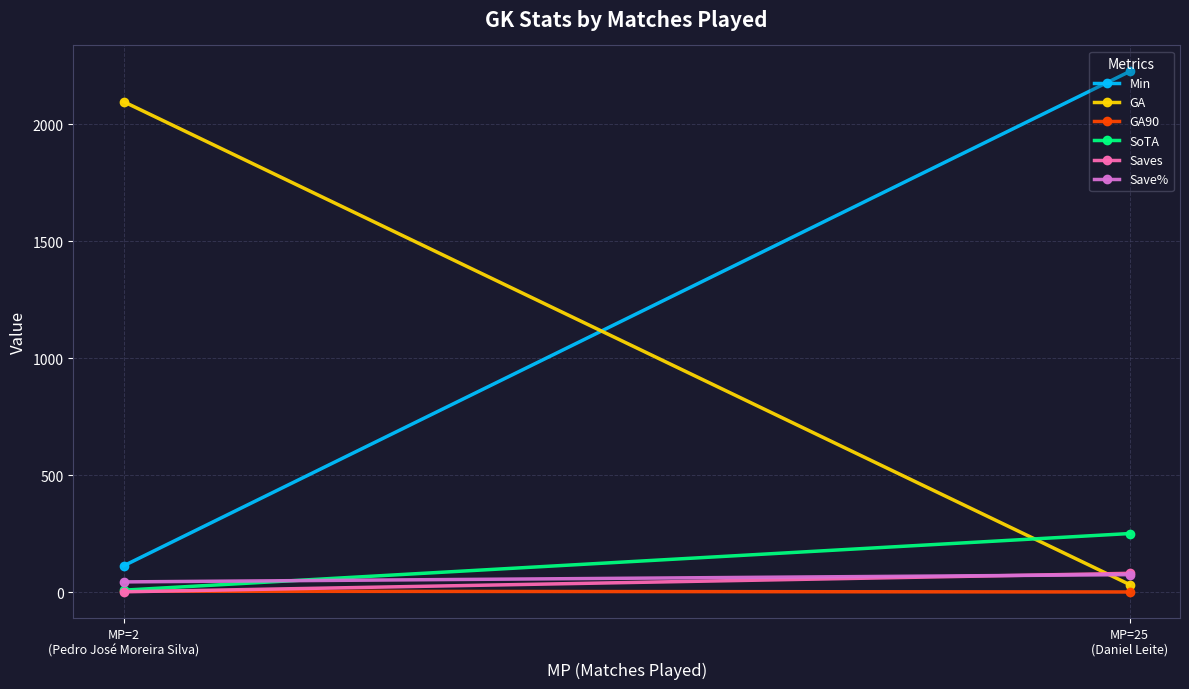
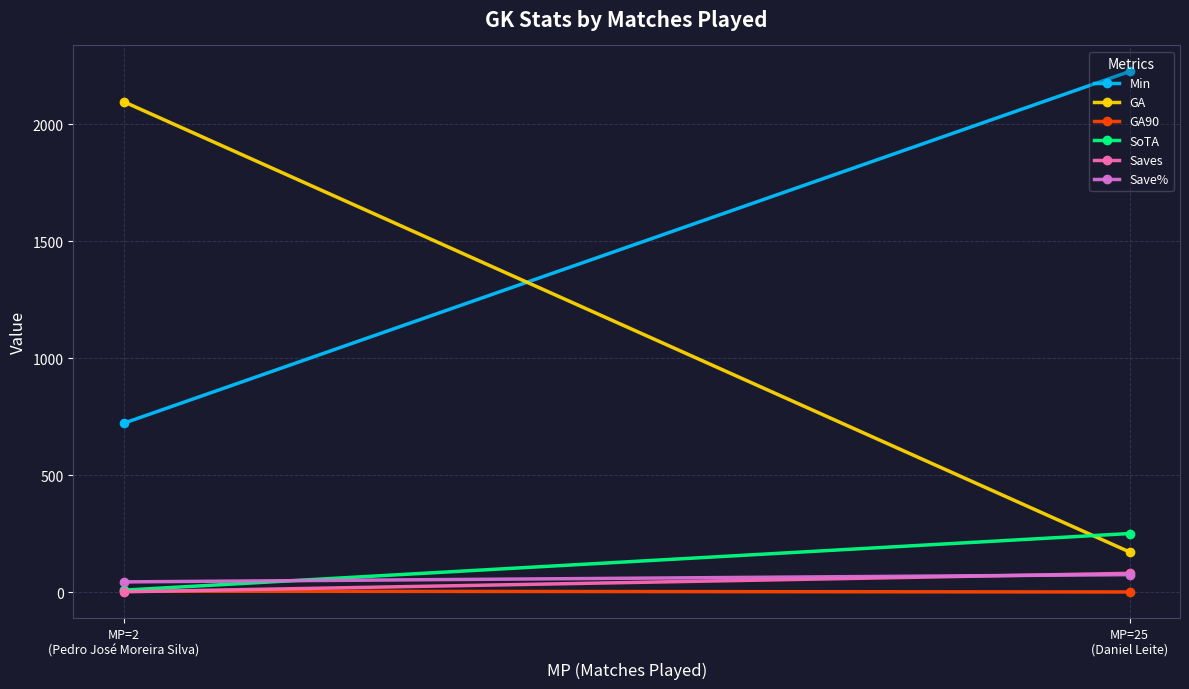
  {
    "Min": {
-     "MP=2 (Pedro José Moreira Silva)": 110
+     "MP=2 (Pedro José Moreira Silva)": 720
    },
    "GA": {
      "MP=2 (Pedro José Moreira Silva)": 2100,
-     "MP=25 (Daniel Leite)": 30
+     "MP=25 (Daniel Leite)": 170
    },
    "GA90": {
      "MP=25 (Daniel Leite)": 0
    },
    "SoTA": {
      "MP=25 (Daniel Leite)": 250
    }
  }
